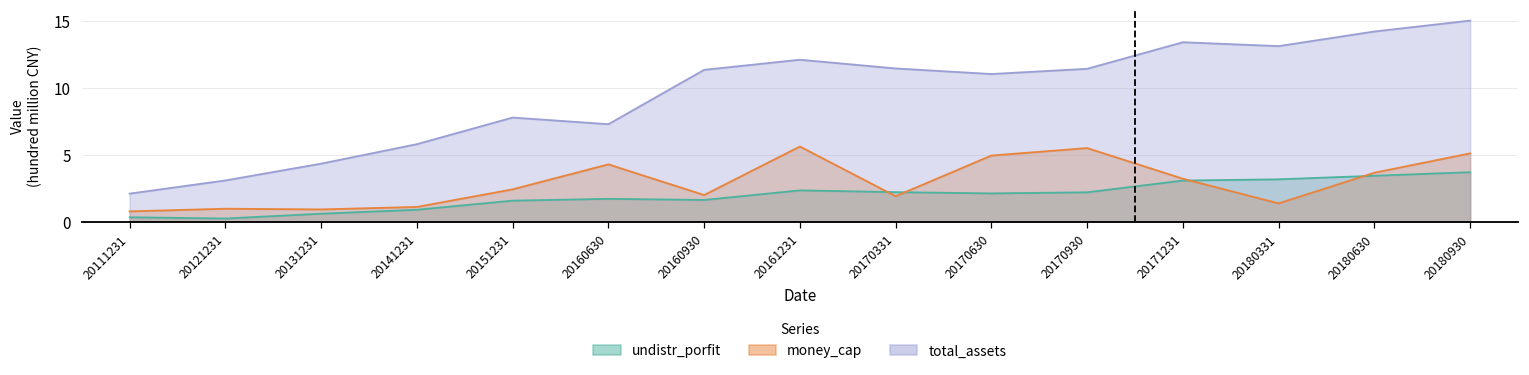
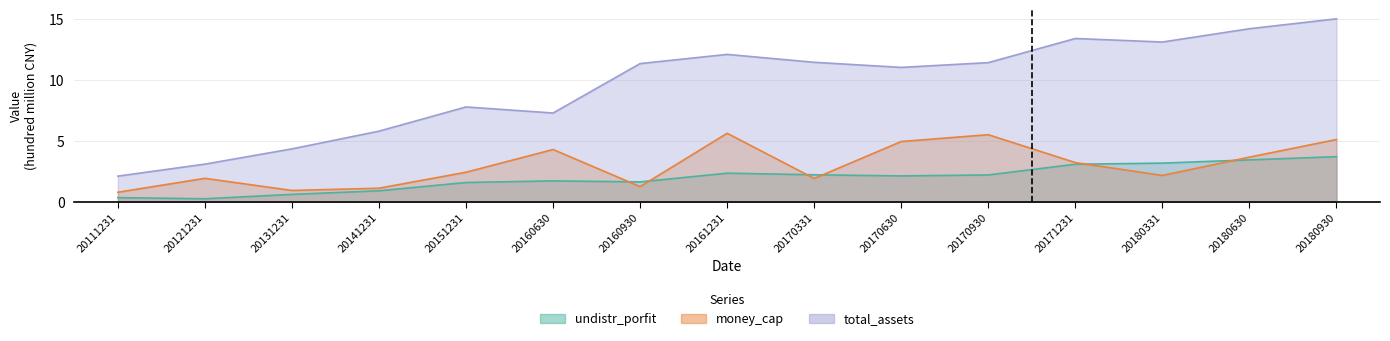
  {
    "money_cap": {
      "20111231": 0.8,
-     "20121231": 1.0,
+     "20121231": 1.9,
      "20131231": 0.9,
      "20151231": 2.4,
      "20160630": 4.3,
-     "20160930": 2.0,
+     "20160930": 1.2,
      "20161231": 5.6,
      "20170331": 1.9,
      "20170630": 4.9,
      "20170930": 5.5,
-     "20180331": 1.4,
+     "20180331": 2.2,
      "20180630": 3.7,
      "20180930": 5.1
    }
  }
